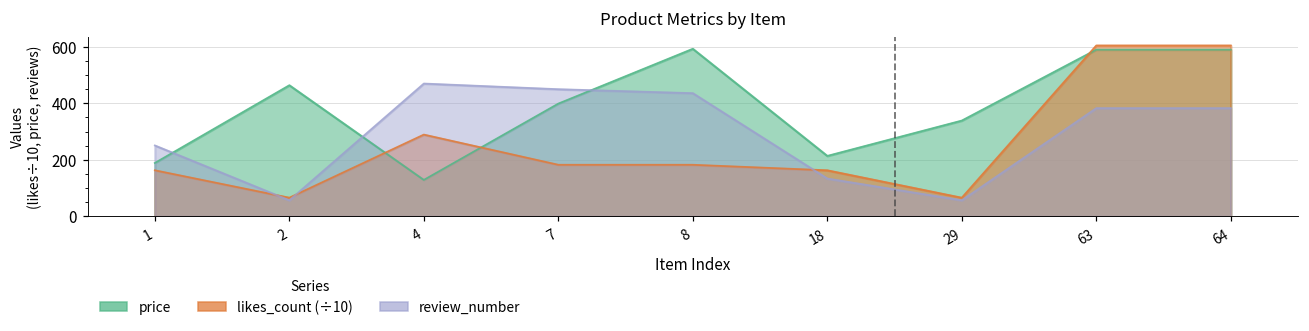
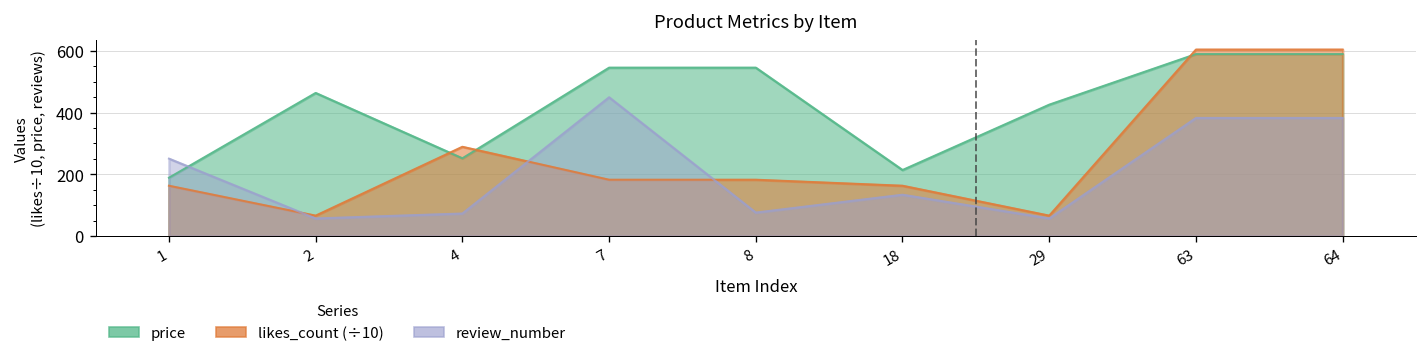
  {
    "price": {
      "1": 190,
      "2": 460,
-     "4": 130,
-     "7": 400,
-     "8": 590,
+     "4": 250,
+     "7": 550,
+     "8": 550,
      "18": 210,
-     "29": 340,
+     "29": 430,
      "63": 590,
      "64": 590
    },
    "review_number": {
      "1": 250,
-     "4": 470,
+     "4": 70,
      "7": 450,
-     "8": 440,
+     "8": 80,
      "18": 130,
      "63": 380,
      "64": 380
    }
  }
